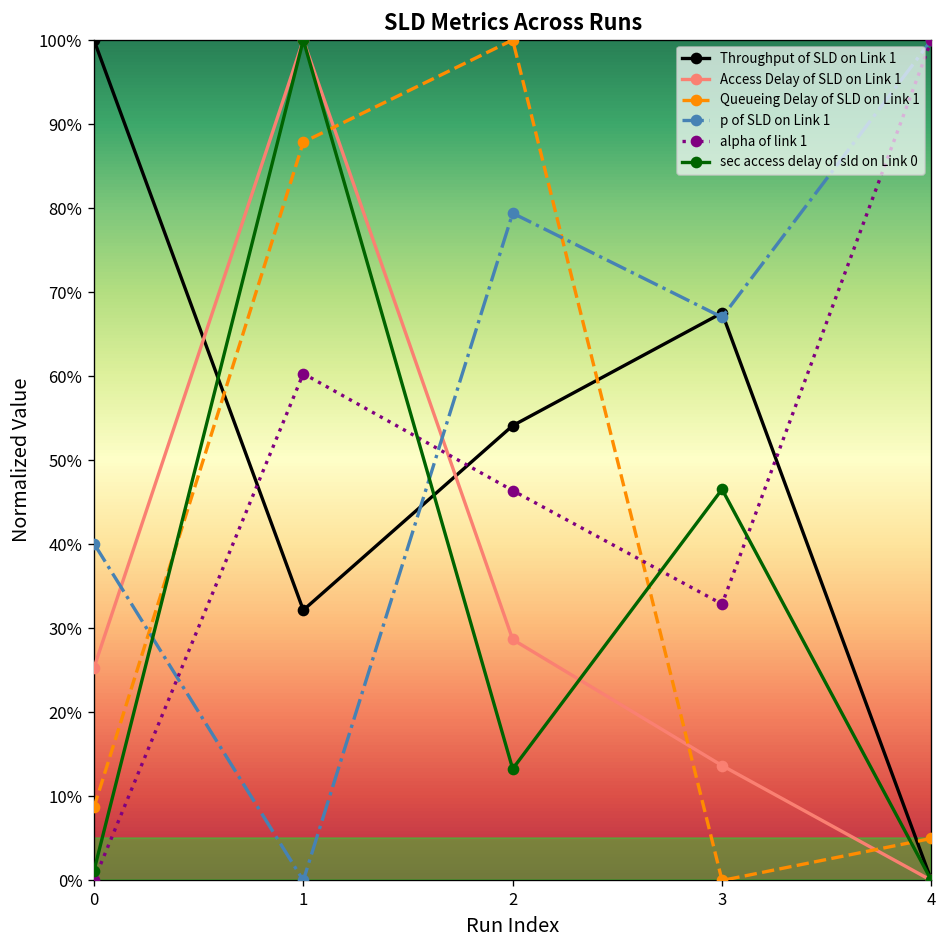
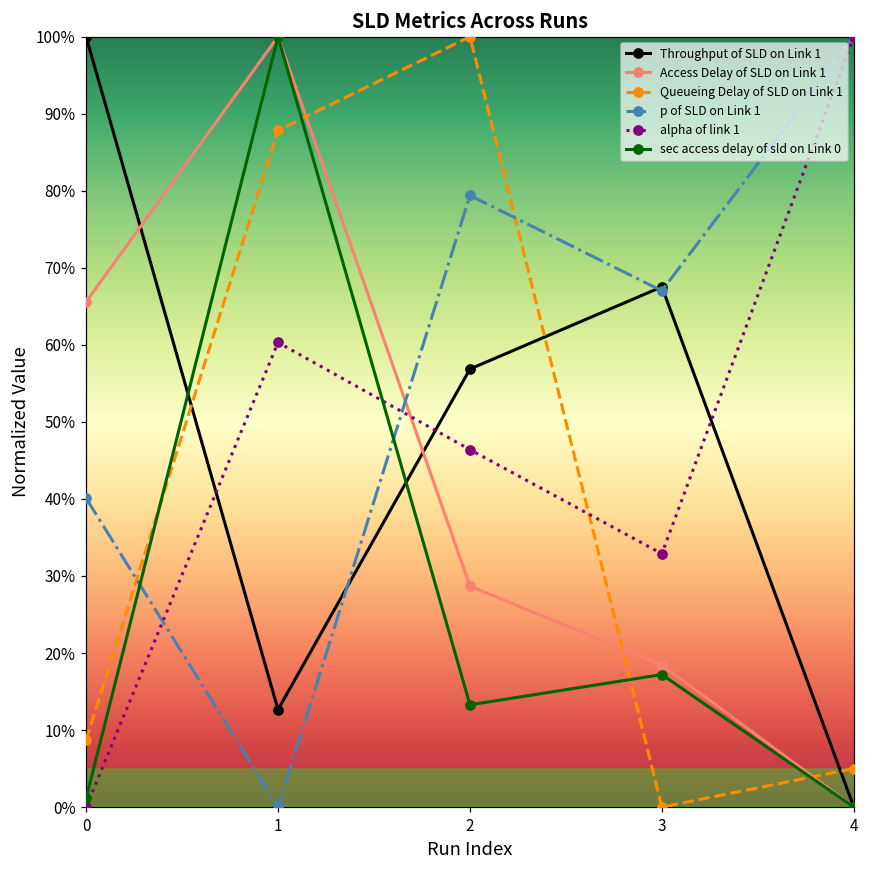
  {
    "Throughput of SLD on Link 1": {
      "0": "100%",
-     "1": "32%",
-     "2": "54%",
+     "1": "13%",
+     "2": "57%",
      "3": "68%"
    },
    "Access Delay of SLD on Link 1": {
-     "0": "25%",
+     "0": "66%",
      "2": "29%",
-     "3": "14%"
+     "3": "18%"
    },
    "Queueing Delay of SLD on Link 1": {
      "0": "9%",
      "1": "88%",
      "2": "100%"
    },
    "p of SLD on Link 1": {
      "0": "40%",
      "2": "79%",
      "3": "67%"
    },
    "alpha of link 1": {
      "1": "60%",
      "2": "46%",
      "3": "33%"
    },
    "sec access delay of sld on Link 0": {
      "2": "13%",
-     "3": "47%"
+     "3": "17%"
    }
  }
